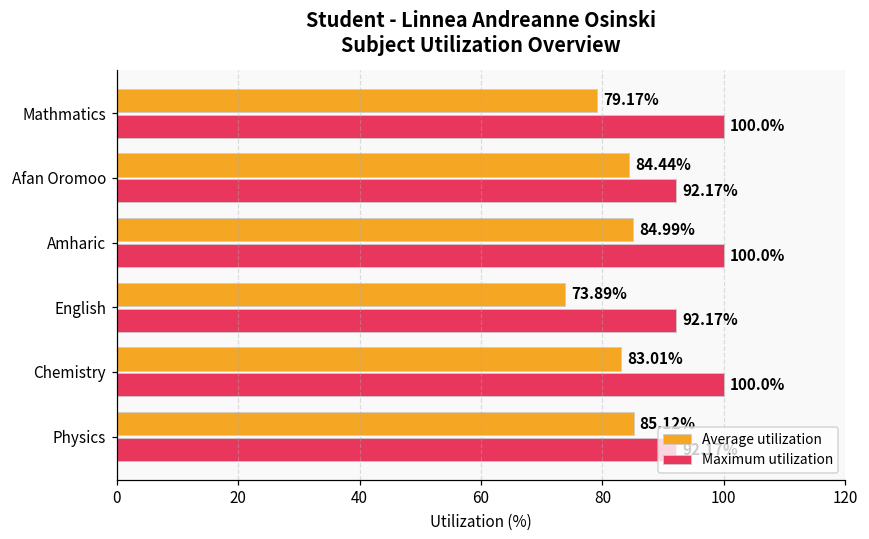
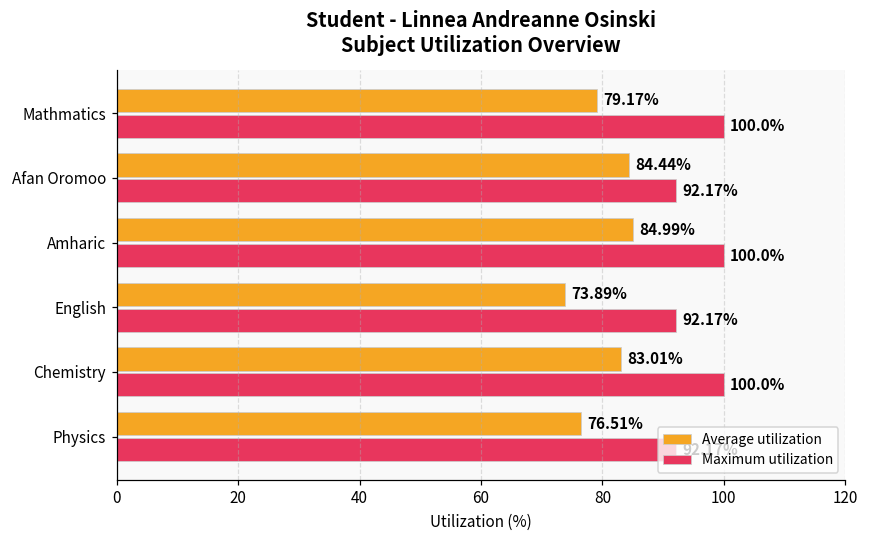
  {
    "Average utilization": {
-     "Physics": "85"
+     "Physics": "77"
    },
    "Maximum utilization": {
      "Mathmatics": "100.0%",
      "Afan Oromoo": "92.17%",
      "Amharic": "100.0%",
      "English": "92.17%",
      "Chemistry": "100.0%"
    }
  }
